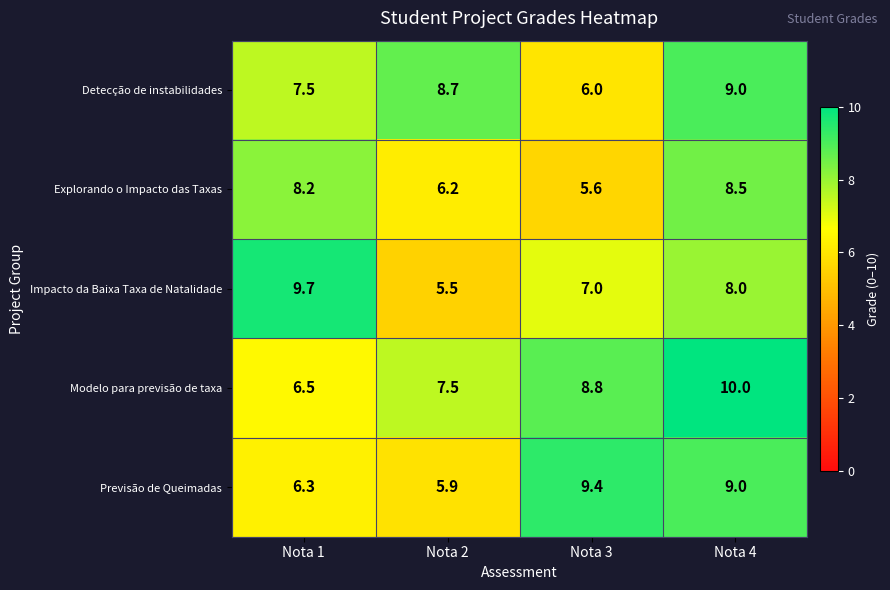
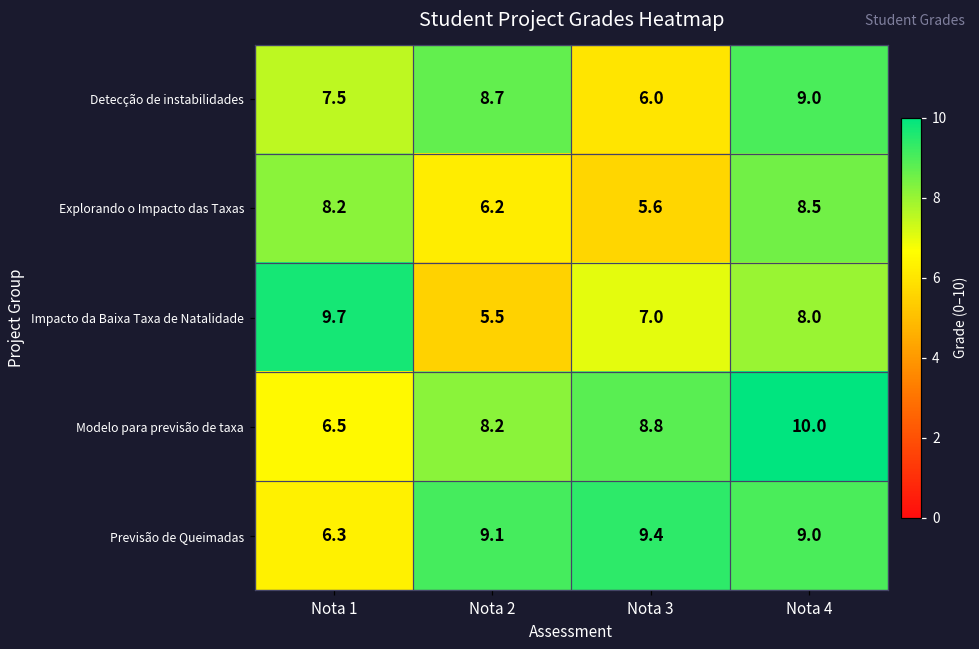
  {
    "Detecção de instabilidades": {
      "Nota 1": 7.5,
      "Nota 2": 8.7,
      "Nota 3": 6.0,
      "Nota 4": 9.0
    },
    "Explorando o Impacto das Taxas": {
      "Nota 1": 8.2,
      "Nota 2": 6.2,
      "Nota 3": 5.6,
      "Nota 4": 8.5
    },
    "Impacto da Baixa Taxa de Natalidade": {
      "Nota 1": 9.7,
      "Nota 2": 5.5,
      "Nota 3": 7.0,
      "Nota 4": 8.0
    },
    "Modelo para previsão de taxa": {
      "Nota 1": 6.5,
-     "Nota 2": 7.5,
+     "Nota 2": 8.2,
      "Nota 3": 8.8,
      "Nota 4": 10.0
    },
    "Previsão de Queimadas": {
      "Nota 1": 6.3,
-     "Nota 2": 5.9,
+     "Nota 2": 9.1,
      "Nota 3": 9.4,
      "Nota 4": 9.0
    }
  }
